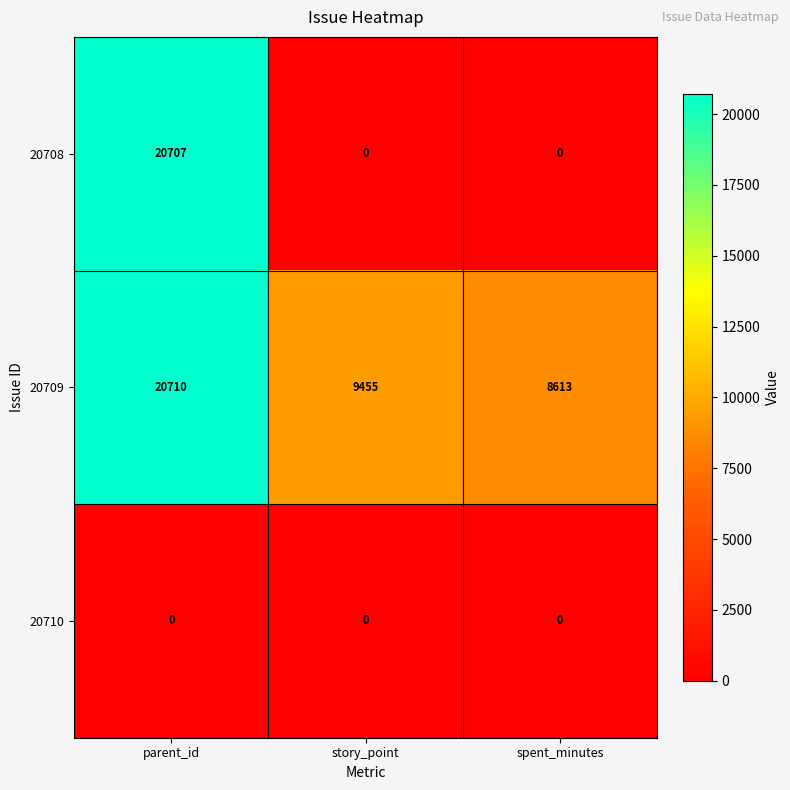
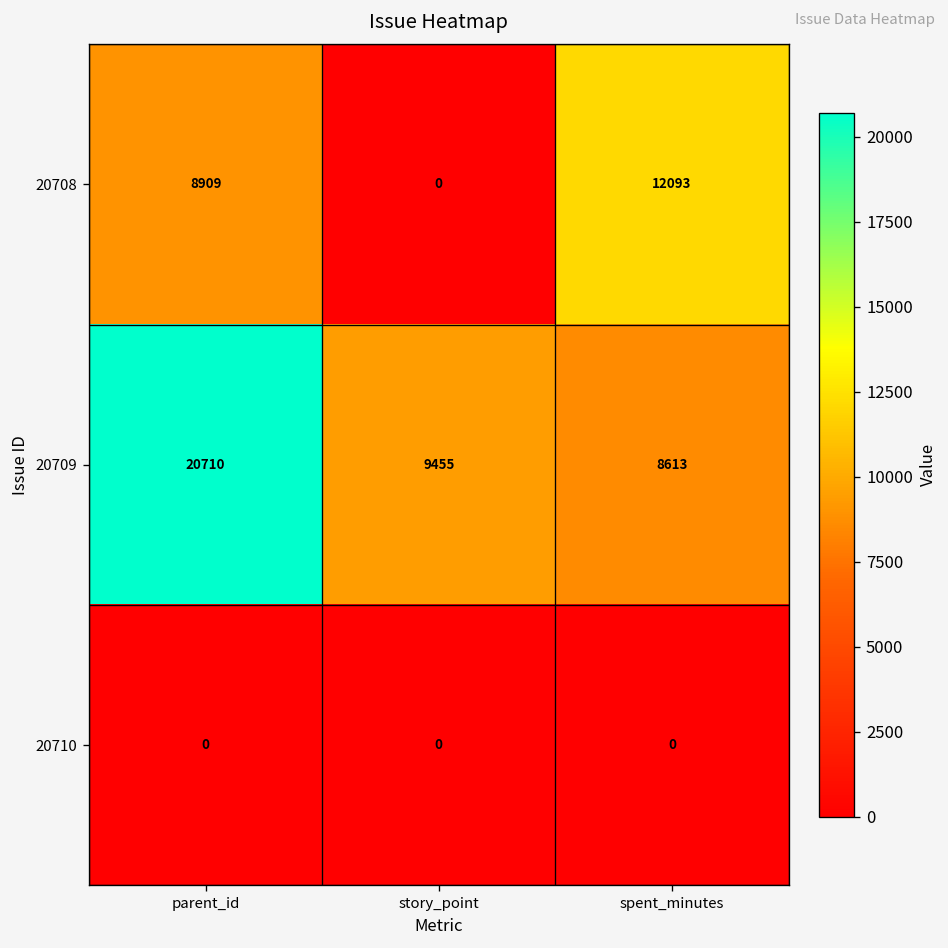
  {
    "20708": {
-     "parent_id": 20707,
+     "parent_id": 8909,
      "story_point": 0,
-     "spent_minutes": 0
+     "spent_minutes": 12093
    },
    "20709": {
      "parent_id": 20710,
      "story_point": 9455,
      "spent_minutes": 8613
    },
    "20710": {
      "parent_id": 0,
      "story_point": 0,
      "spent_minutes": 0
    }
  }
